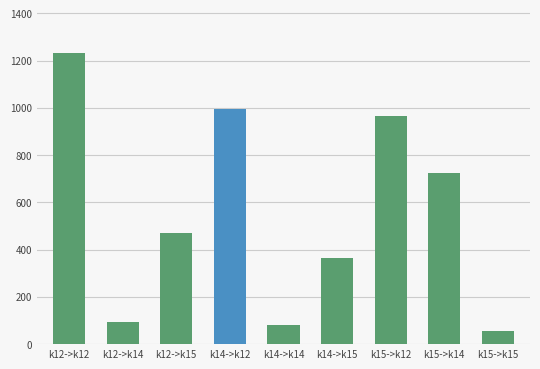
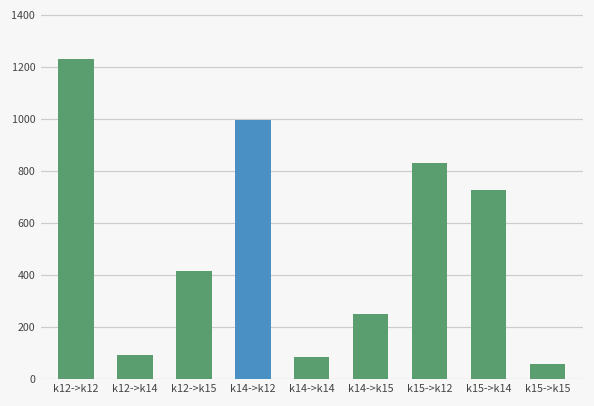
  {
    "k12->k12": 1230,
    "k12->k14": 90,
-   "k12->k15": 470,
+   "k12->k15": 410,
    "k14->k12": 990,
    "k14->k14": 80,
-   "k14->k15": 360,
-   "k15->k12": 970,
+   "k14->k15": 250,
+   "k15->k12": 830,
    "k15->k14": 730,
    "k15->k15": 60
  }
